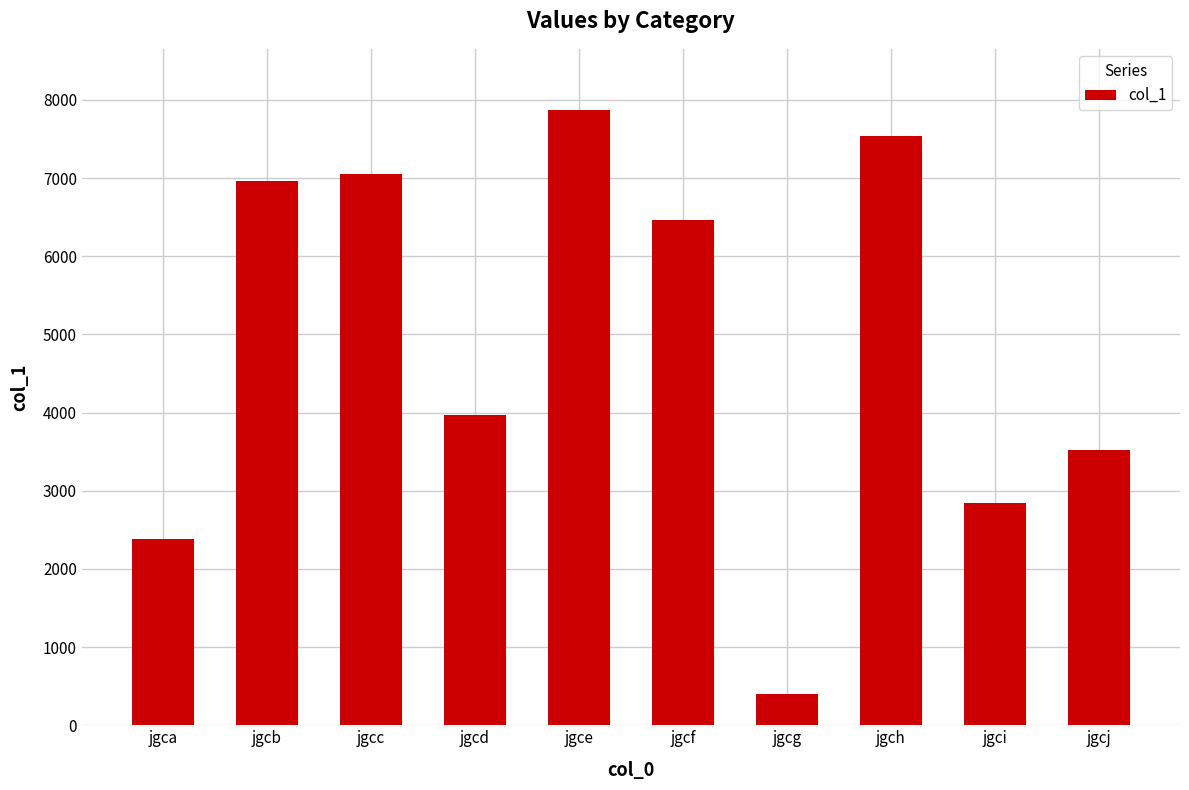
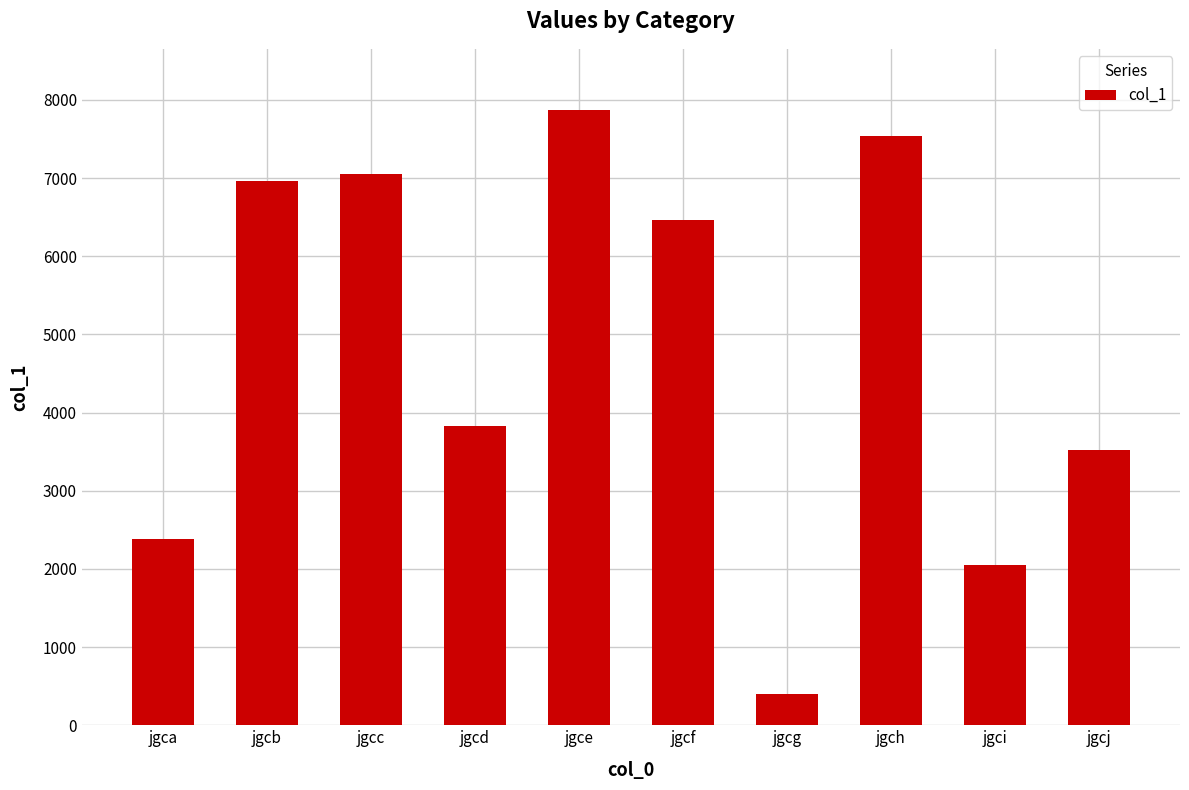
  {
    "jgca": 2400,
    "jgcb": 7000,
    "jgcc": 7000,
-   "jgcd": 4000,
+   "jgcd": 3800,
    "jgce": 7900,
    "jgcf": 6500,
    "jgcg": 400,
    "jgch": 7500,
-   "jgci": 2800,
+   "jgci": 2100,
    "jgcj": 3500
  }
